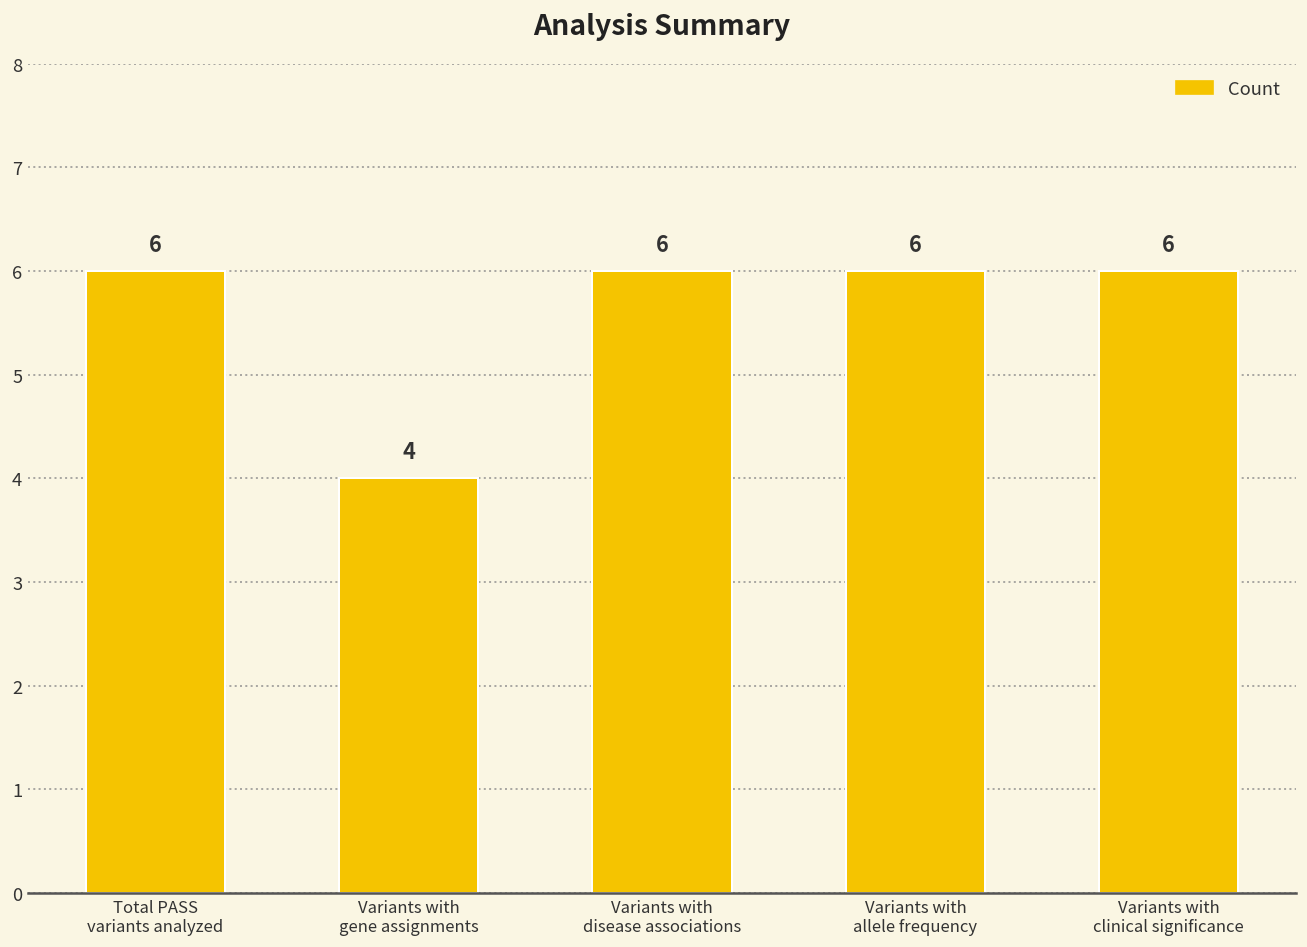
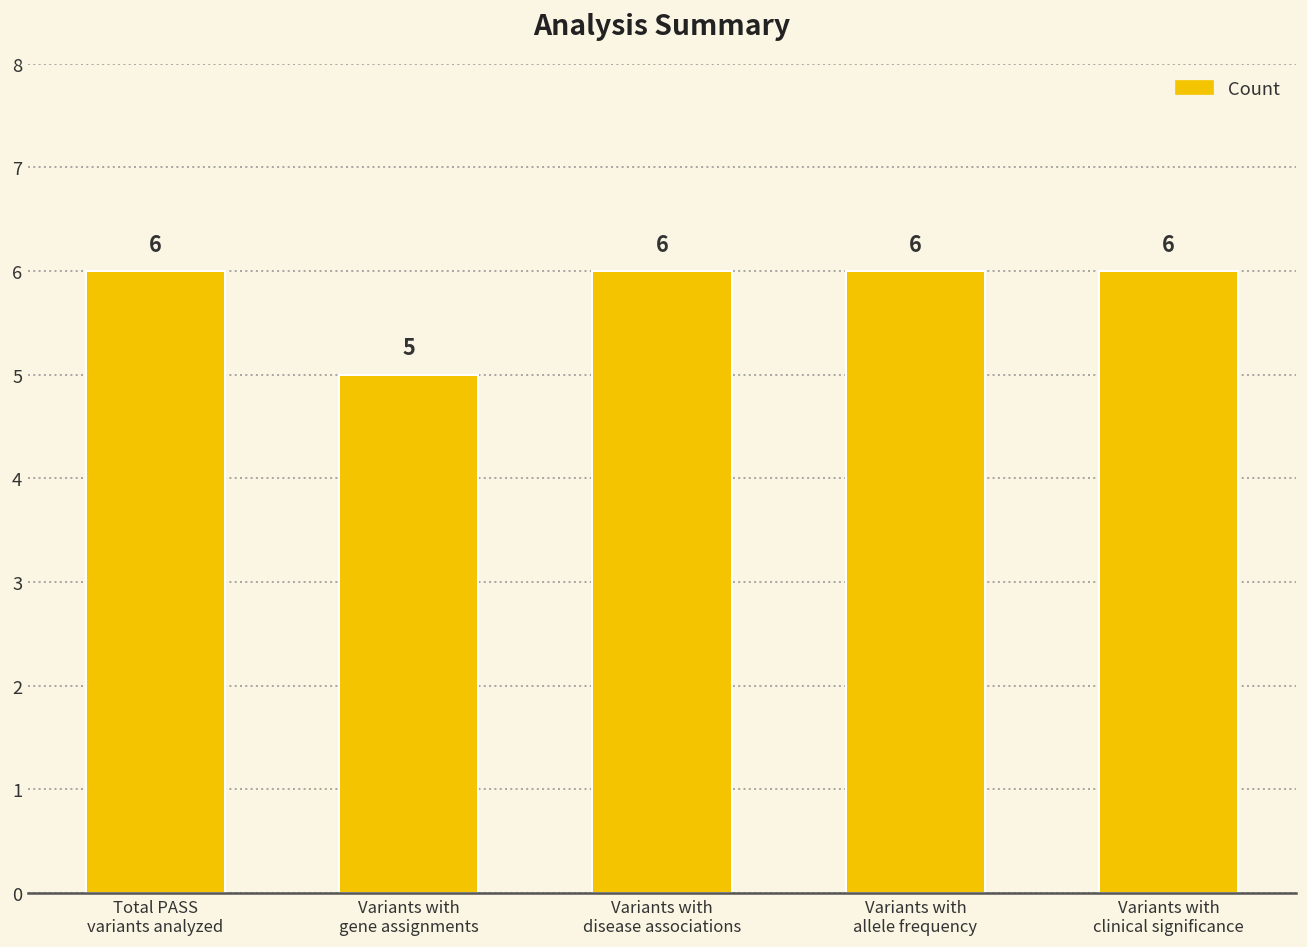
  {
    "Total PASS variants analyzed": 6,
-   "Variants with gene assignments": 4,
+   "Variants with gene assignments": 5,
    "Variants with disease associations": 6,
    "Variants with allele frequency": 6,
    "Variants with clinical significance": 6
  }
